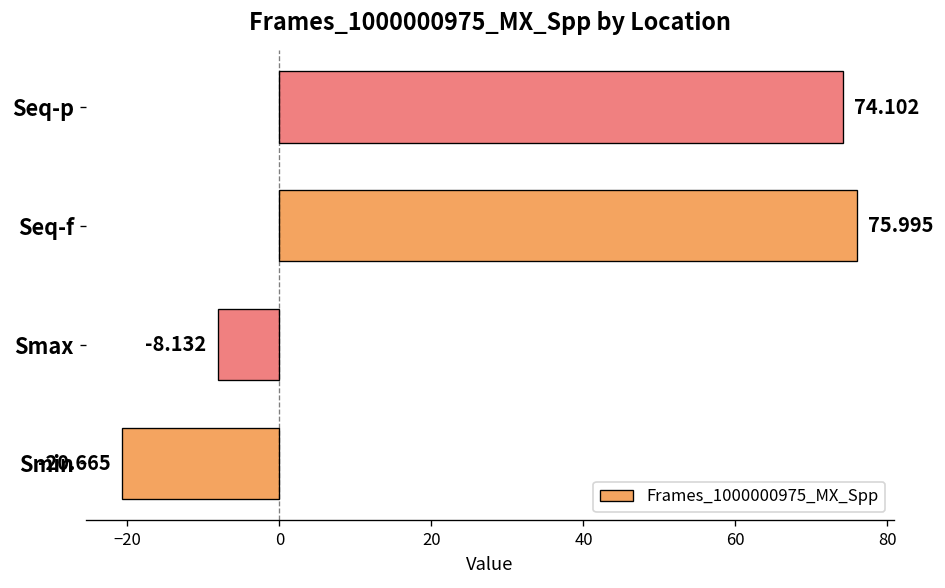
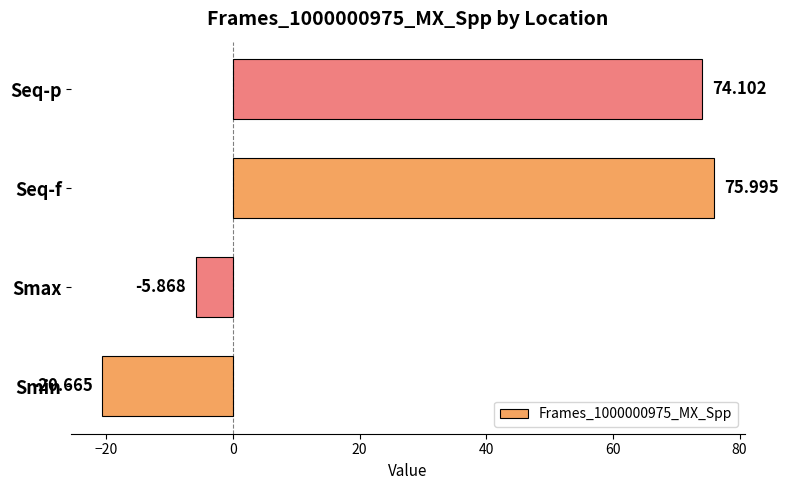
  {
    "Seq-p": 74.102,
    "Seq-f": 75.995,
-   "Smax": -8.132,
+   "Smax": -5.868,
    "Smin": -20.665
  }
